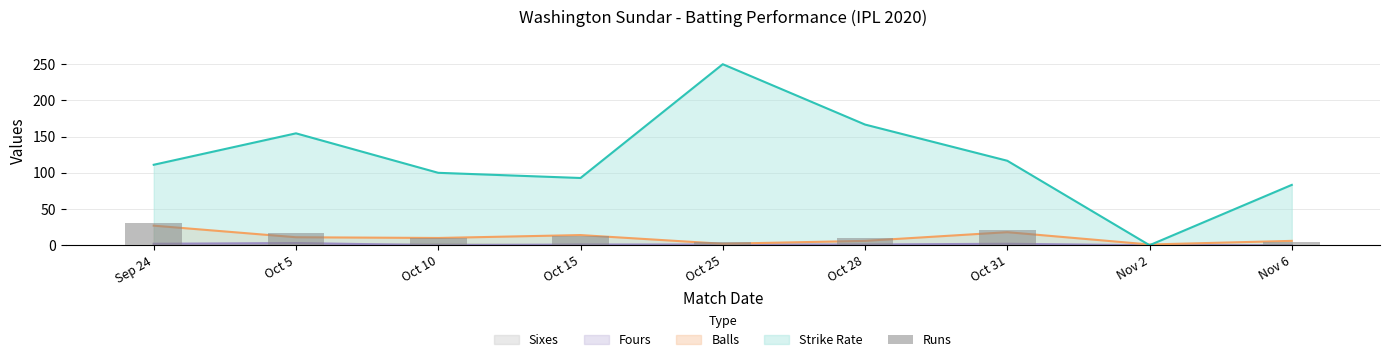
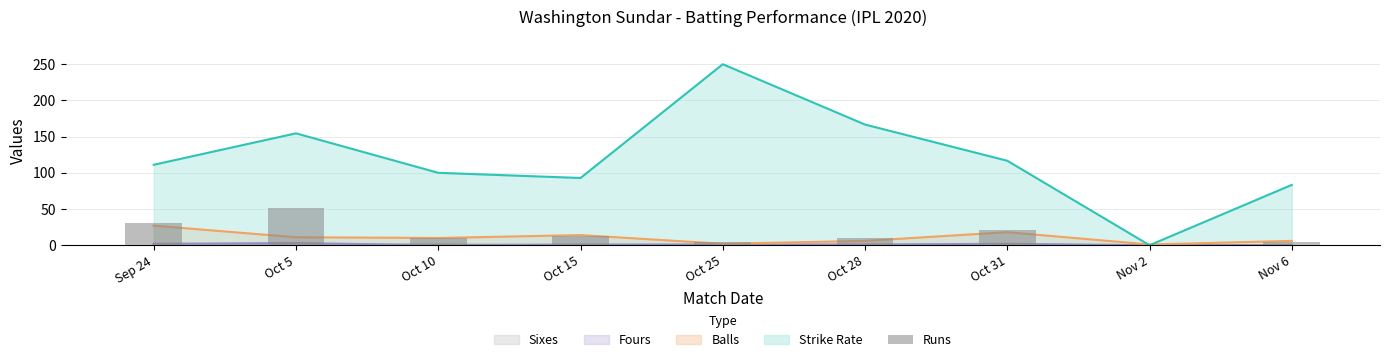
  {
    "Runs": {
      "Sep 24": 30,
-     "Oct 5": 20,
+     "Oct 5": 50,
      "Oct 10": 10,
      "Oct 15": 10,
      "Oct 25": 10,
      "Oct 28": 10,
      "Oct 31": 20,
      "Nov 2": 0,
      "Nov 6": 10
    }
  }
